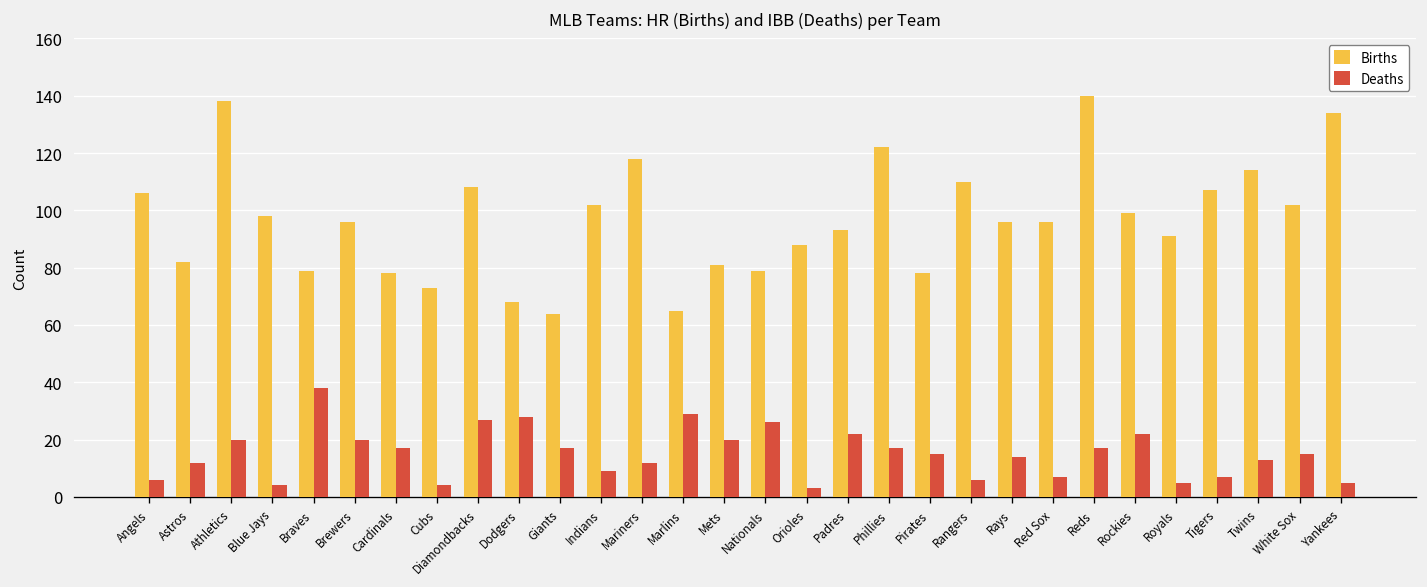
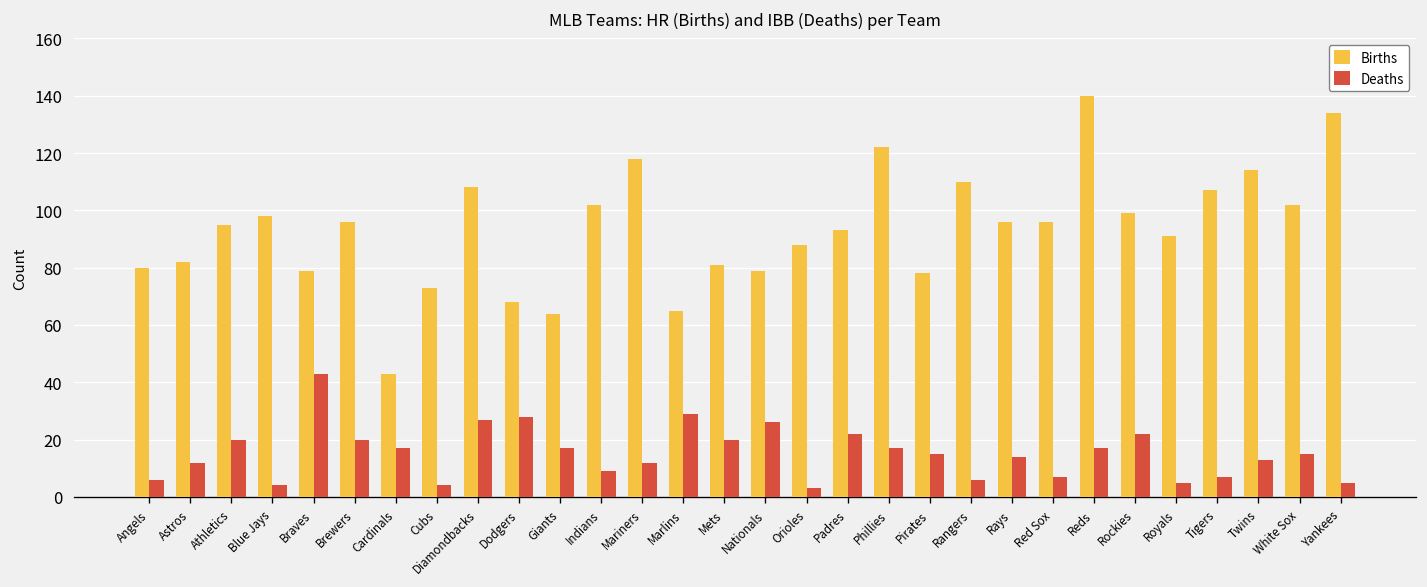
  {
    "Births": {
-     "Angels": 106,
+     "Angels": 80,
      "Astros": 82,
-     "Athletics": 138,
+     "Athletics": 95,
      "Blue Jays": 98,
      "Braves": 79,
      "Brewers": 96,
-     "Cardinals": 78,
+     "Cardinals": 43,
      "Cubs": 73,
      "Diamondbacks": 108,
      "Dodgers": 68,
      "Giants": 64,
      "Indians": 102,
      "Mariners": 118,
      "Marlins": 65,
      "Mets": 81,
      "Nationals": 79,
      "Orioles": 88,
      "Padres": 93,
      "Phillies": 122,
      "Pirates": 78,
      "Rangers": 110,
      "Rays": 96,
      "Red Sox": 96,
      "Reds": 140,
      "Rockies": 99,
      "Royals": 91,
      "Tigers": 107,
      "Twins": 114,
      "White Sox": 102,
      "Yankees": 134
    },
    "Deaths": {
      "Angels": 6,
      "Astros": 12,
      "Athletics": 20,
      "Blue Jays": 4,
-     "Braves": 38,
+     "Braves": 43,
      "Brewers": 20,
      "Cardinals": 17,
      "Cubs": 4,
      "Diamondbacks": 27,
      "Dodgers": 28,
      "Giants": 17,
      "Indians": 9,
      "Mariners": 12,
      "Marlins": 29,
      "Mets": 20,
      "Nationals": 26,
      "Orioles": 3,
      "Padres": 22,
      "Phillies": 17,
      "Pirates": 15,
      "Rangers": 6,
      "Rays": 14,
      "Red Sox": 7,
      "Reds": 17,
      "Rockies": 22,
      "Royals": 5,
      "Tigers": 7,
      "Twins": 13,
      "White Sox": 15,
      "Yankees": 5
    }
  }
